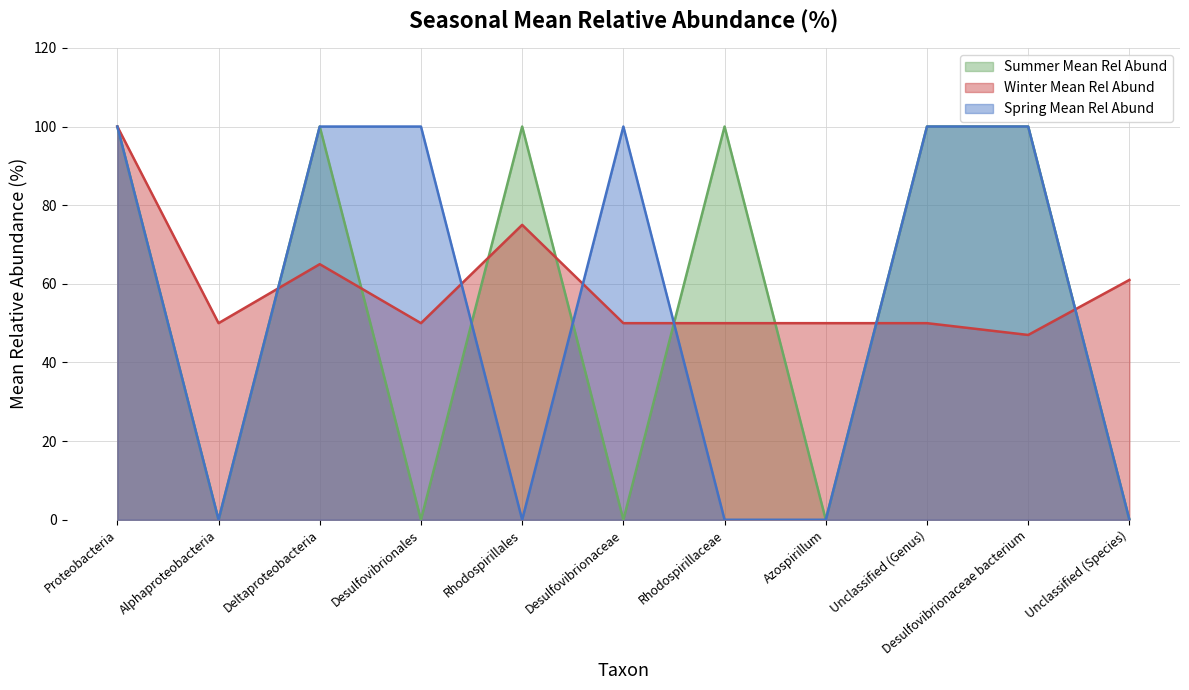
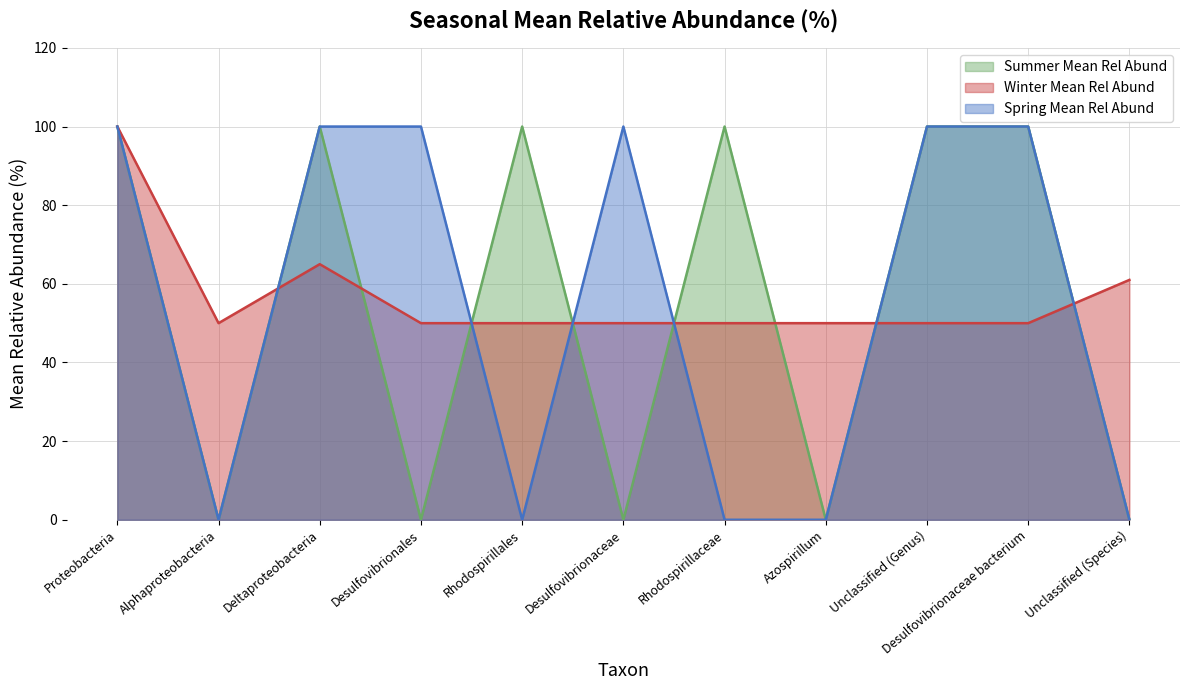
  {
    "Summer Mean Rel Abund": {
      "Desulfovibrionales": 0,
      "Rhodospirillales": 100,
      "Desulfovibrionaceae": 0,
      "Rhodospirillaceae": 100
    },
    "Winter Mean Rel Abund": {
      "Alphaproteobacteria": 50,
      "Deltaproteobacteria": 65,
      "Desulfovibrionales": 50,
-     "Rhodospirillales": 75,
+     "Rhodospirillales": 50,
      "Desulfovibrionaceae": 50,
      "Rhodospirillaceae": 50,
      "Azospirillum": 50,
      "Unclassified (Genus)": 50,
-     "Desulfovibrionaceae bacterium": 47,
+     "Desulfovibrionaceae bacterium": 50,
      "Unclassified (Species)": 61
    },
    "Spring Mean Rel Abund": {
      "Desulfovibrionales": 100,
      "Rhodospirillales": 0,
      "Desulfovibrionaceae": 100,
      "Rhodospirillaceae": 0
    }
  }
